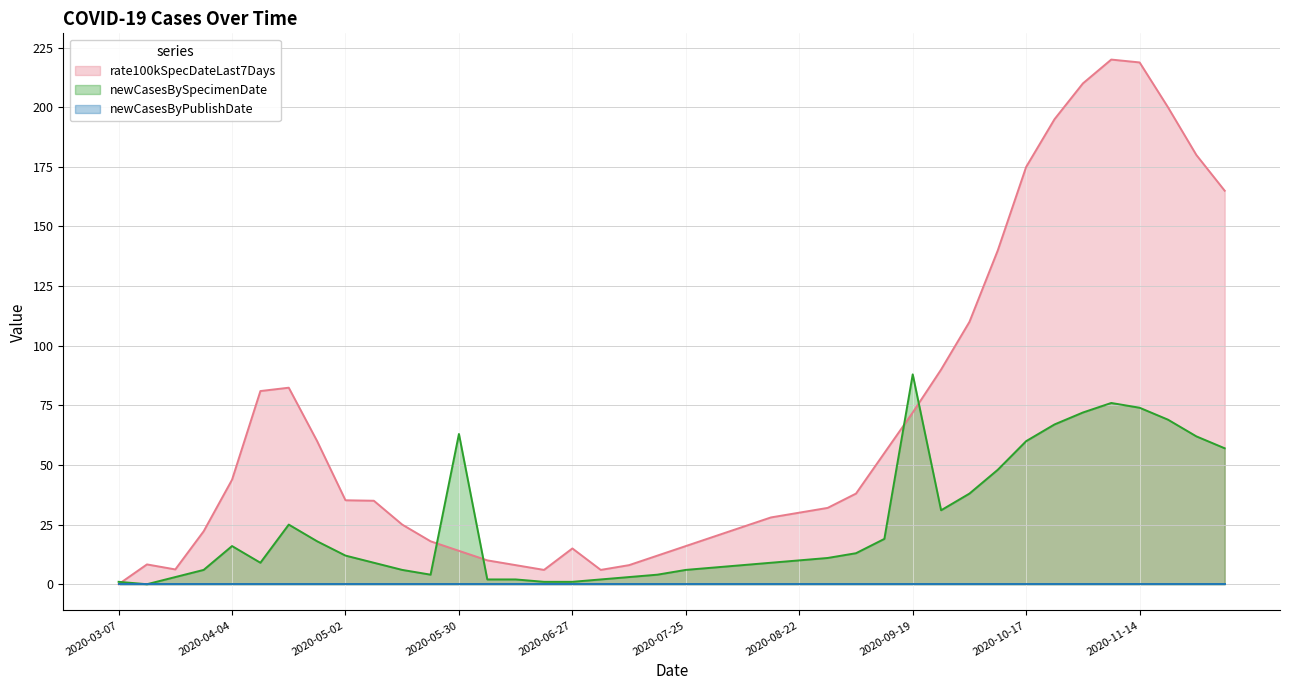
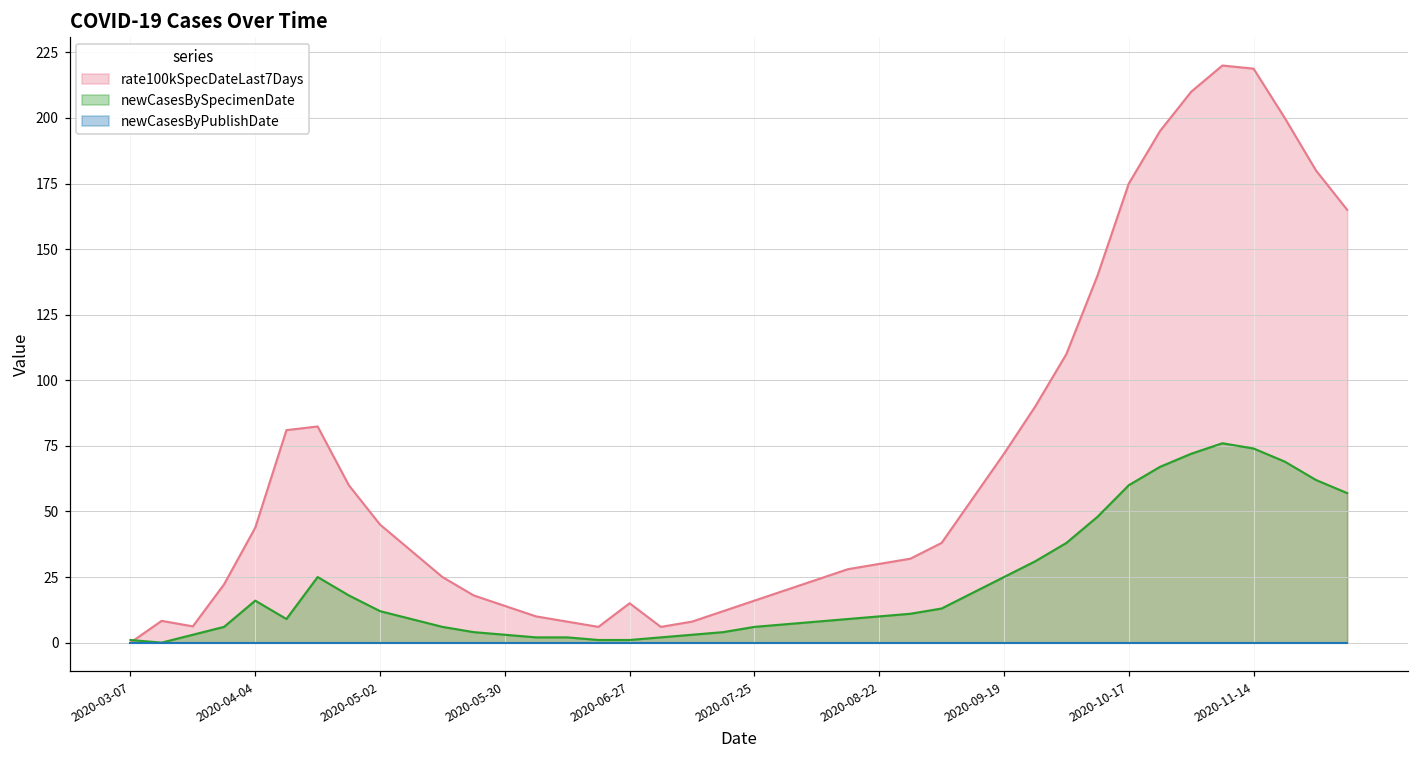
  {
    "rate100kSpecDateLast7Days": {
      "2020-04-04": 44,
-     "2020-05-02": 35,
+     "2020-05-02": 45,
      "2020-05-30": 14,
      "2020-06-27": 15,
      "2020-07-25": 16,
      "2020-08-22": 30,
      "2020-09-19": 72,
      "2020-10-17": 175,
      "2020-11-14": 219
    },
    "newCasesBySpecimenDate": {
      "2020-04-04": 16,
      "2020-05-02": 12,
-     "2020-05-30": 63,
+     "2020-05-30": 3,
      "2020-07-25": 6,
      "2020-08-22": 10,
-     "2020-09-19": 88,
+     "2020-09-19": 25,
      "2020-10-17": 60,
      "2020-11-14": 74
    },
    "newCasesByPublishDate": {
      "2020-04-04": 0,
      "2020-05-02": 0,
      "2020-05-30": 0,
      "2020-07-25": 0,
      "2020-08-22": 0,
      "2020-09-19": 0,
      "2020-10-17": 0,
      "2020-11-14": 0
    }
  }
